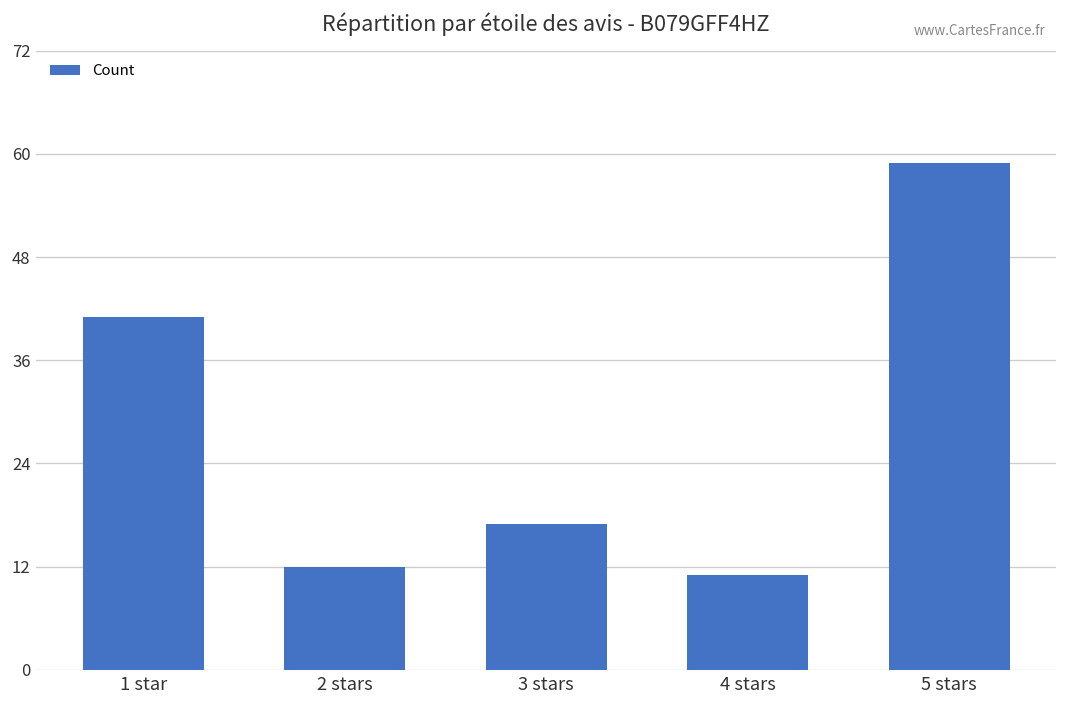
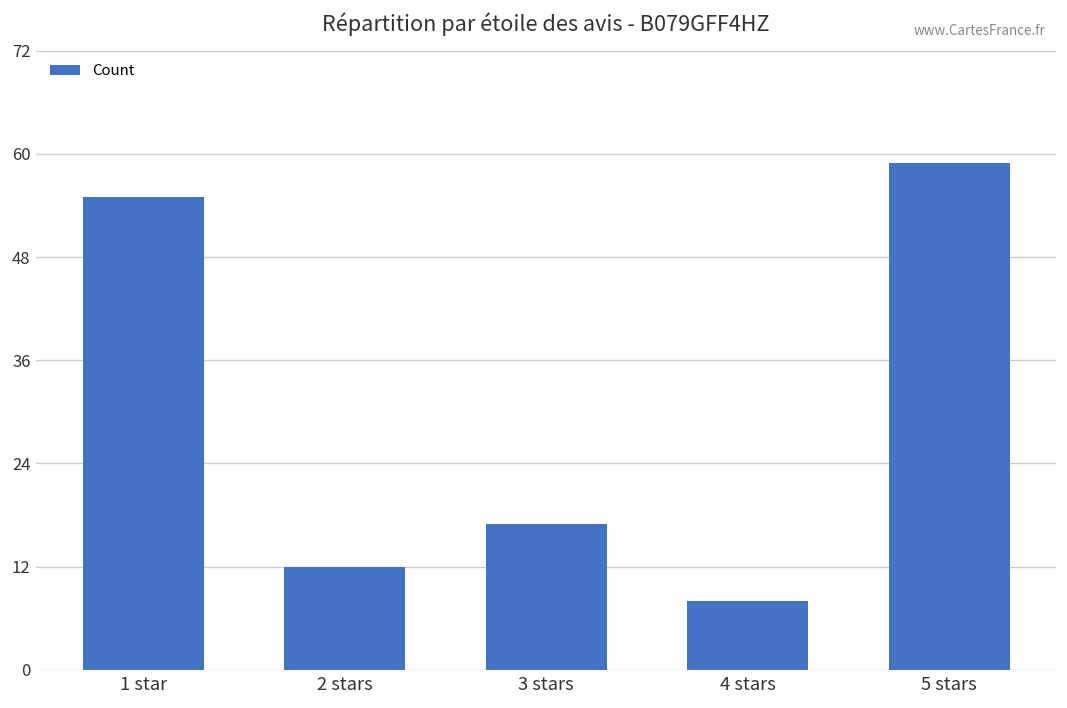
  {
-   "1 star": 41,
+   "1 star": 55,
    "2 stars": 12,
    "3 stars": 17,
-   "4 stars": 11,
+   "4 stars": 8,
    "5 stars": 59
  }
